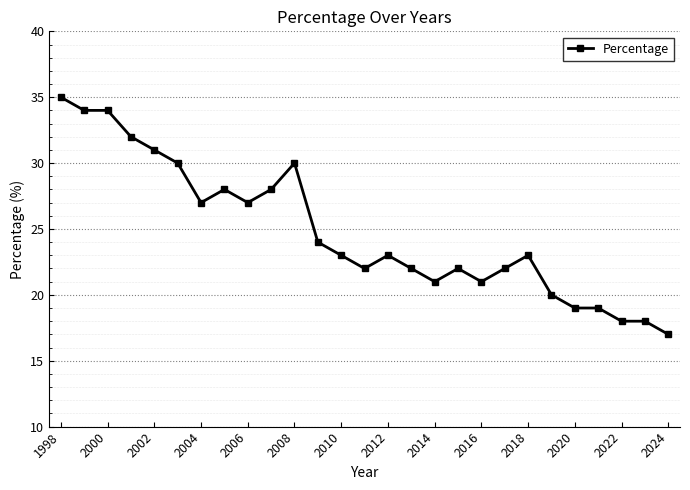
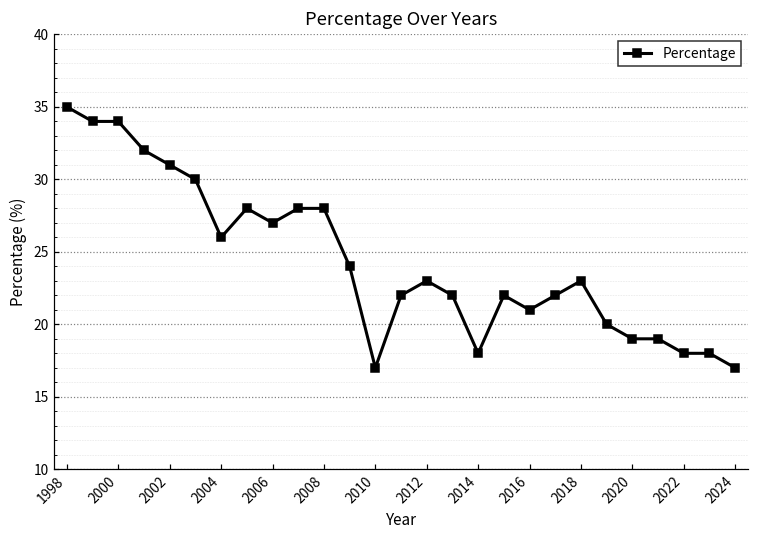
  {
    "1998": 35,
    "2000": 34,
    "2002": 31,
-   "2004": 27,
+   "2004": 26,
    "2006": 27,
-   "2008": 30,
-   "2010": 23,
+   "2008": 28,
+   "2010": 17,
    "2012": 23,
-   "2014": 21,
+   "2014": 18,
    "2016": 21,
    "2018": 23,
    "2020": 19,
    "2022": 18,
    "2024": 17
  }
